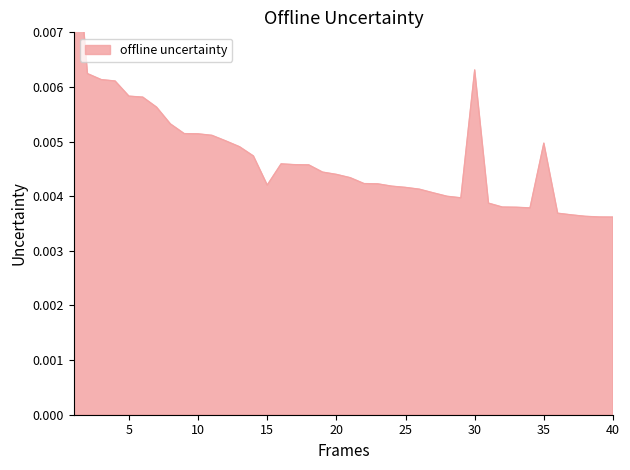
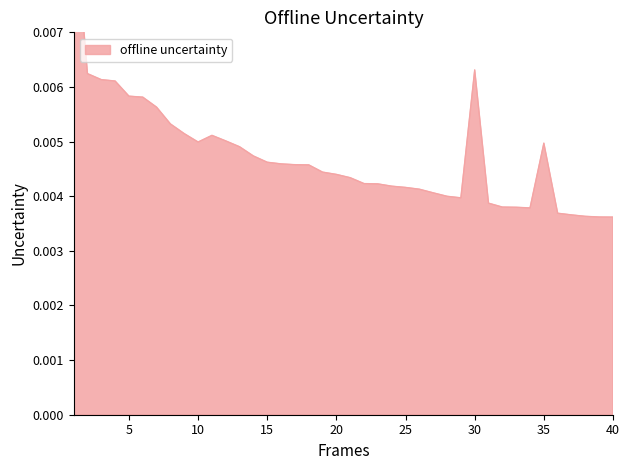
  {
    "5": 0.0058,
-   "10": 0.0051,
-   "15": 0.0042,
+   "10": 0.0050,
+   "15": 0.0046,
    "20": 0.0044,
    "25": 0.0042,
    "30": 0.0063,
    "35": 0.0050,
    "40": 0.0036
  }
